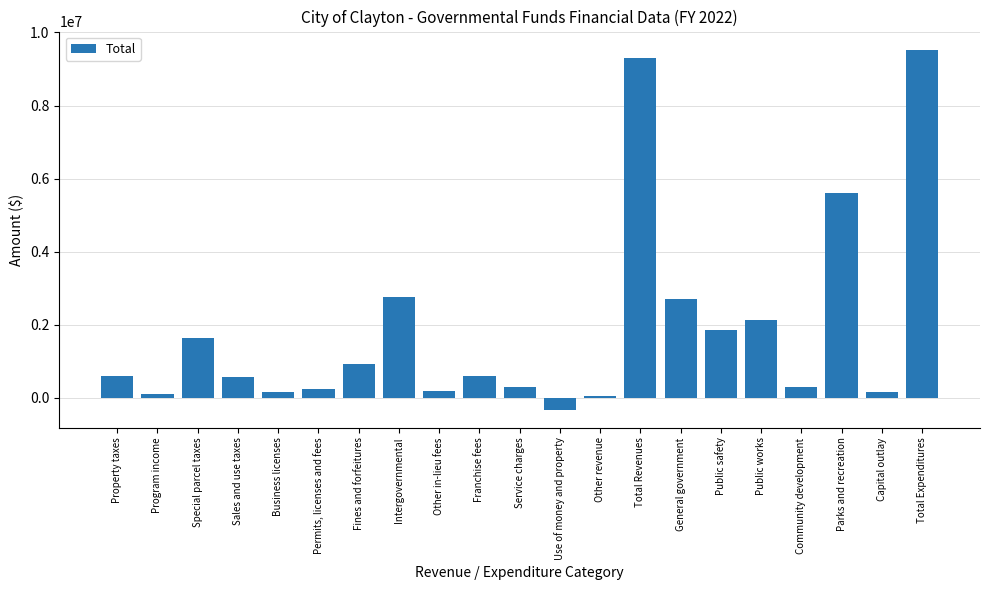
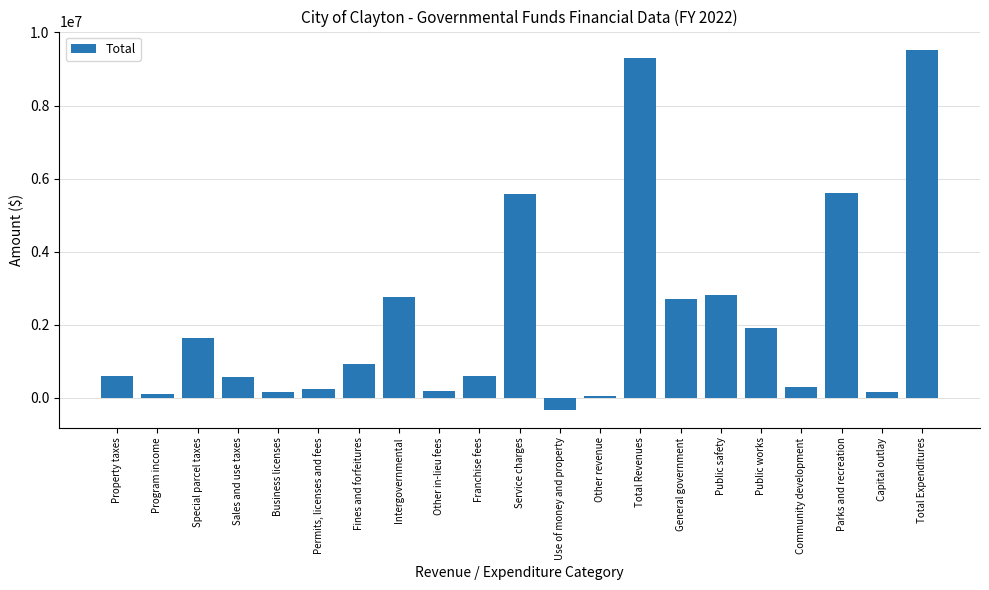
  {
    "Property taxes": 600000,
    "Program income": 100000,
    "Special parcel taxes": 1600000,
    "Sales and use taxes": 600000,
    "Business licenses": 200000,
    "Permits, licenses and fees": 300000,
    "Fines and forfeitures": 900000,
    "Intergovernmental": 2800000,
    "Other in-lieu fees": 200000,
    "Franchise fees": 600000,
-   "Service charges": 300000,
+   "Service charges": 5600000,
    "Use of money and property": -300000,
    "Total Revenues": 9300000,
    "General government": 2700000,
-   "Public safety": 1900000,
-   "Public works": 2100000,
+   "Public safety": 2800000,
+   "Public works": 1900000,
    "Community development": 300000,
    "Parks and recreation": 5600000,
    "Capital outlay": 200000,
    "Total Expenditures": 9500000
  }
